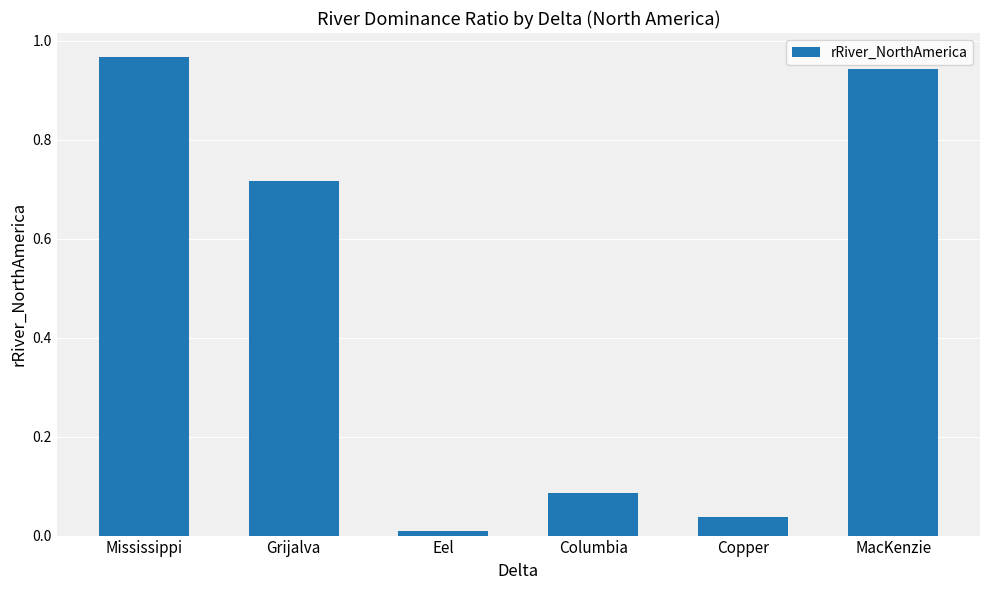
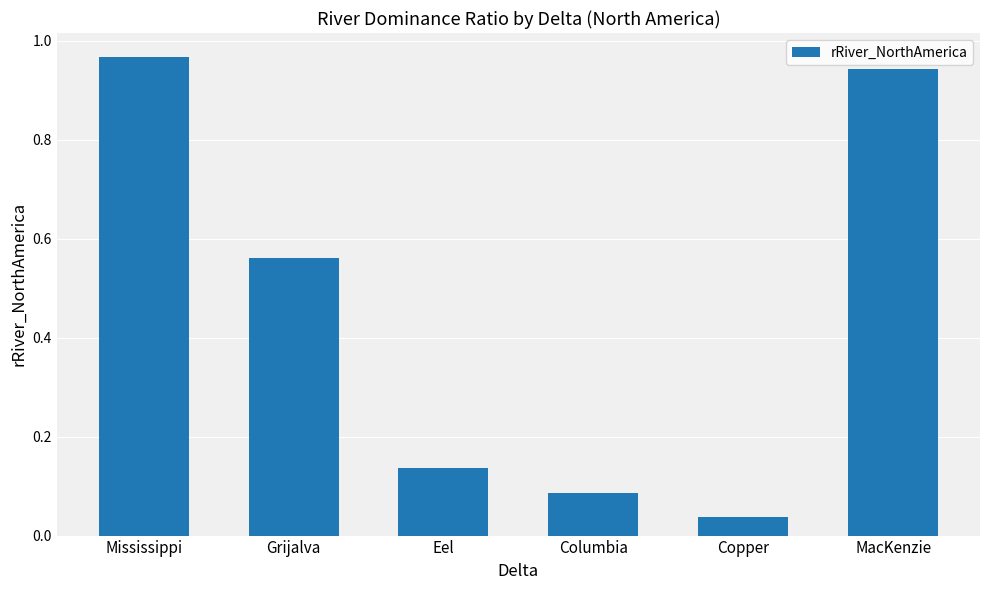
  {
    "Mississippi": 0.97,
-   "Grijalva": 0.72,
-   "Eel": 0.01,
+   "Grijalva": 0.56,
+   "Eel": 0.14,
    "Columbia": 0.09,
    "Copper": 0.04,
    "MacKenzie": 0.94
  }
